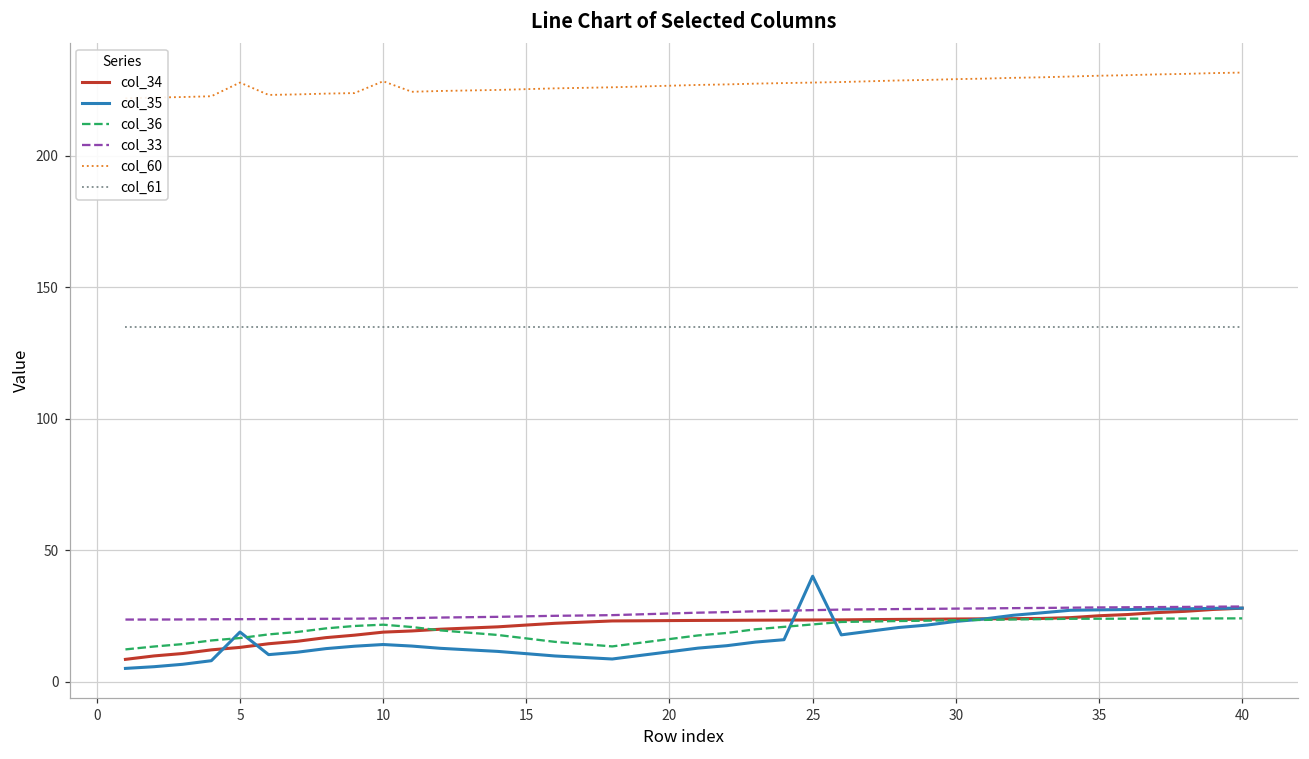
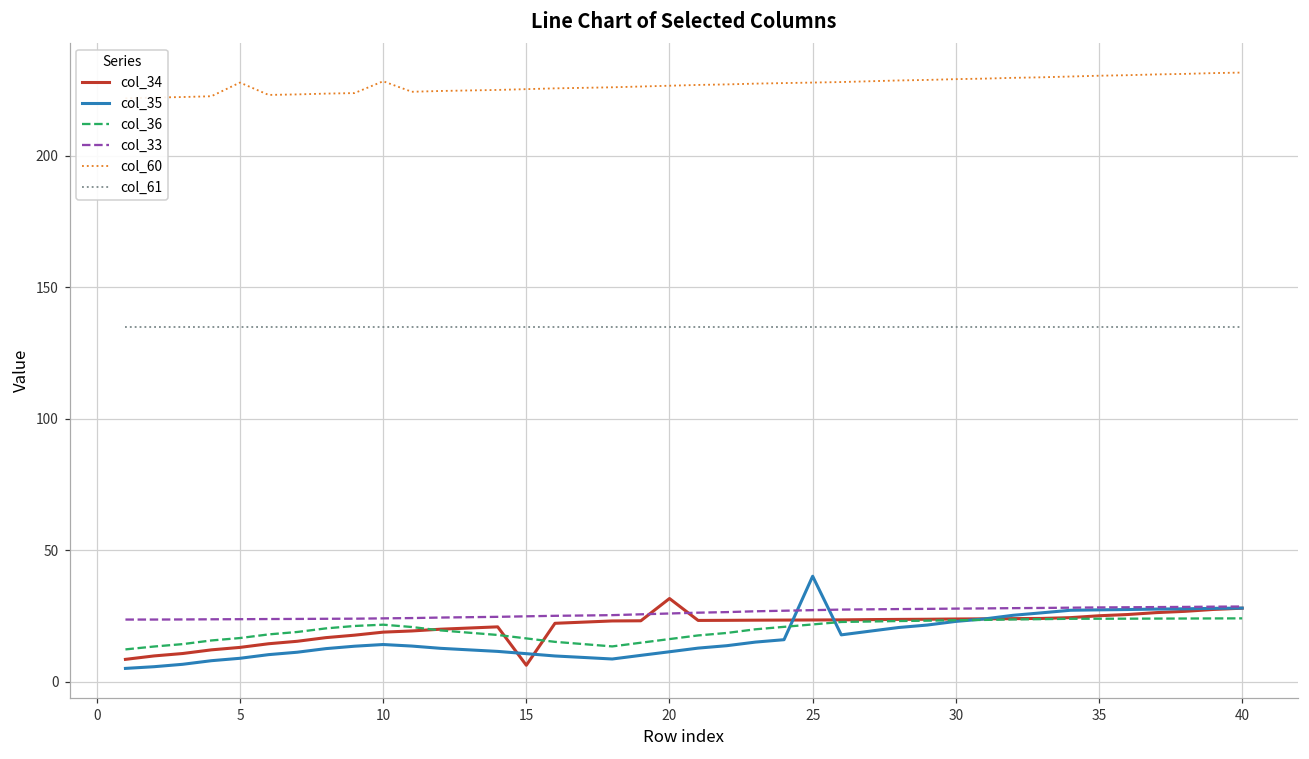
  {
    "col_34": {
      "5": 13,
      "10": 19,
-     "15": 22,
-     "20": 23,
+     "15": 6,
+     "20": 32,
      "25": 24,
      "35": 25
    },
    "col_35": {
-     "5": 19,
+     "5": 9,
      "10": 14,
      "15": 11,
      "20": 11,
      "25": 40
    },
    "col_36": {
      "5": 17,
      "10": 22,
      "15": 16,
      "20": 16,
      "25": 22,
      "35": 24,
      "40": 24
    },
    "col_33": {
      "5": 24,
      "10": 24,
      "15": 25,
      "20": 26,
      "25": 27,
      "30": 28
    },
    "col_60": {
      "5": 228,
      "10": 228,
      "15": 225,
      "20": 227,
      "25": 228,
      "30": 229,
      "35": 230,
      "40": 232
    },
    "col_61": {
      "5": 135,
      "10": 135,
      "15": 135,
      "20": 135,
      "25": 135,
      "30": 135,
      "35": 135,
      "40": 135
    }
  }
